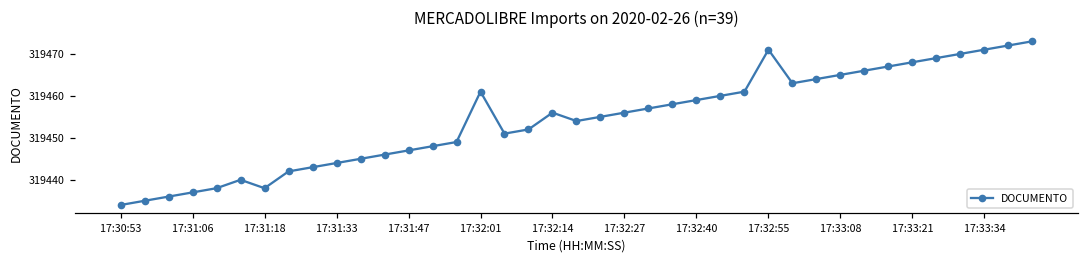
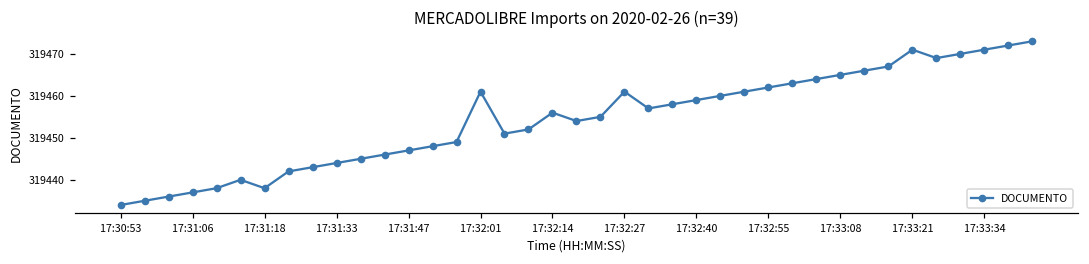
  {
    "17:30:53": 319434,
    "17:31:06": 319437,
    "17:31:18": 319438,
    "17:31:33": 319444,
    "17:31:47": 319447,
    "17:32:01": 319461,
    "17:32:14": 319456,
-   "17:32:27": 319456,
+   "17:32:27": 319461,
    "17:32:40": 319459,
-   "17:32:55": 319471,
+   "17:32:55": 319462,
    "17:33:08": 319465,
-   "17:33:21": 319468,
+   "17:33:21": 319471,
    "17:33:34": 319471
  }
